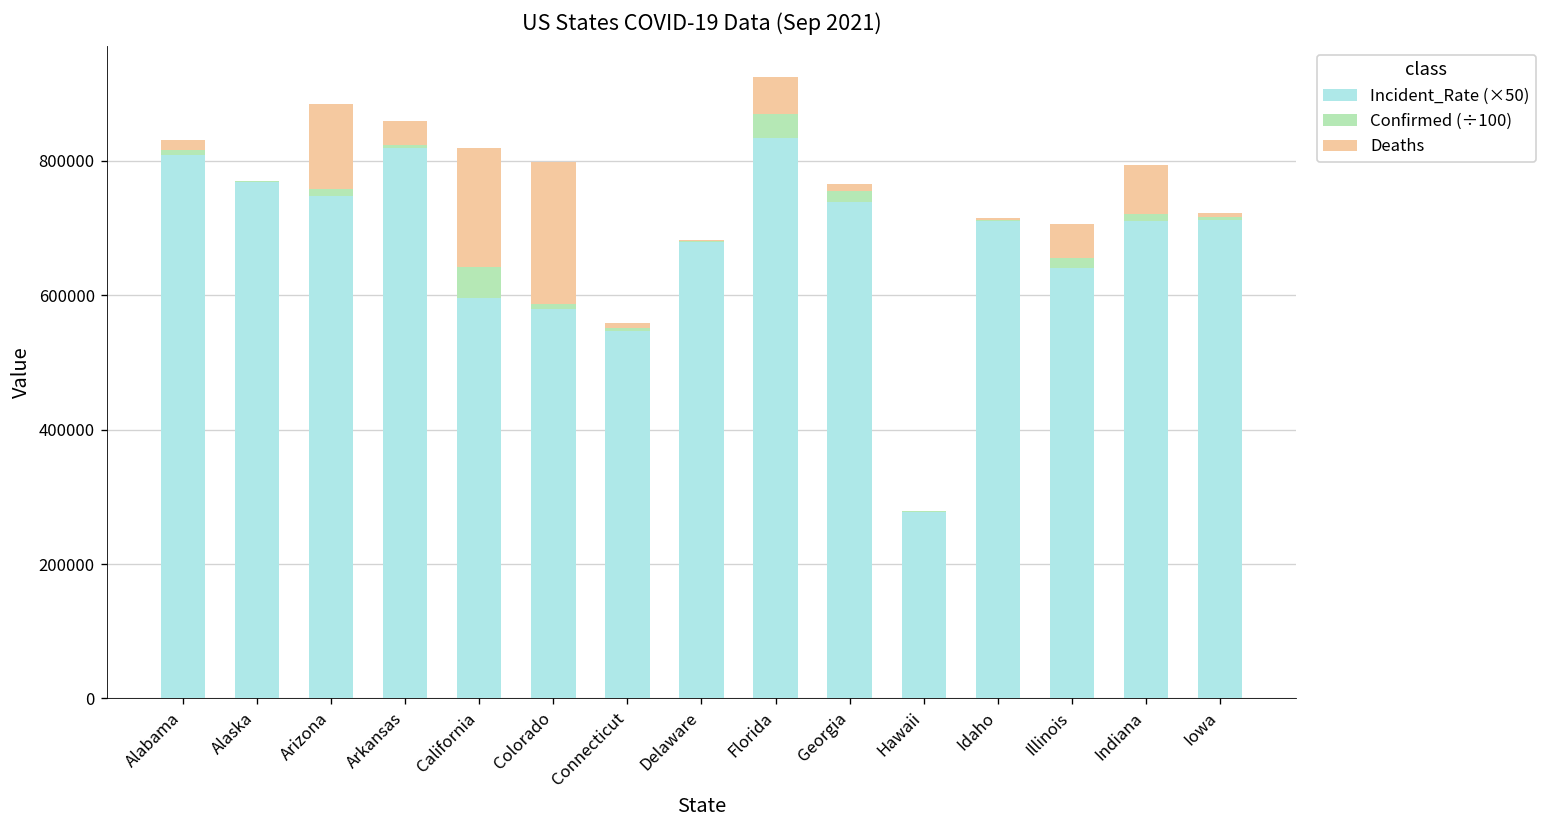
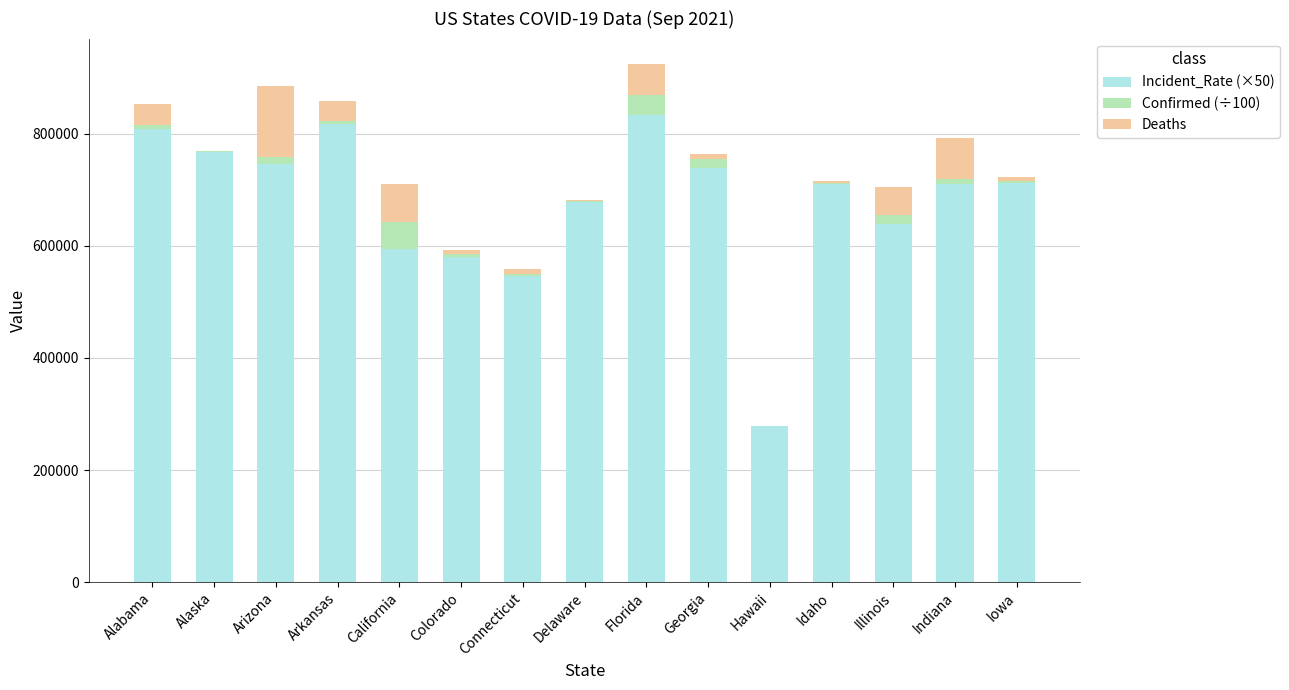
  {
    "Deaths": {
-     "Alabama": 10000,
+     "Alabama": 40000,
      "Arizona": 130000,
      "Arkansas": 40000,
-     "California": 180000,
-     "Colorado": 210000,
+     "California": 70000,
+     "Colorado": 10000,
      "Connecticut": 10000,
      "Florida": 50000,
      "Georgia": 10000,
      "Illinois": 50000,
      "Indiana": 70000,
      "Iowa": 10000
    }
  }
